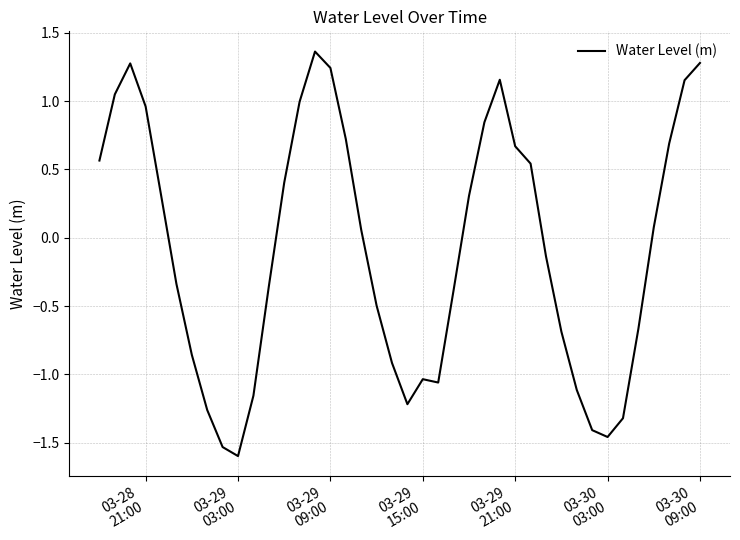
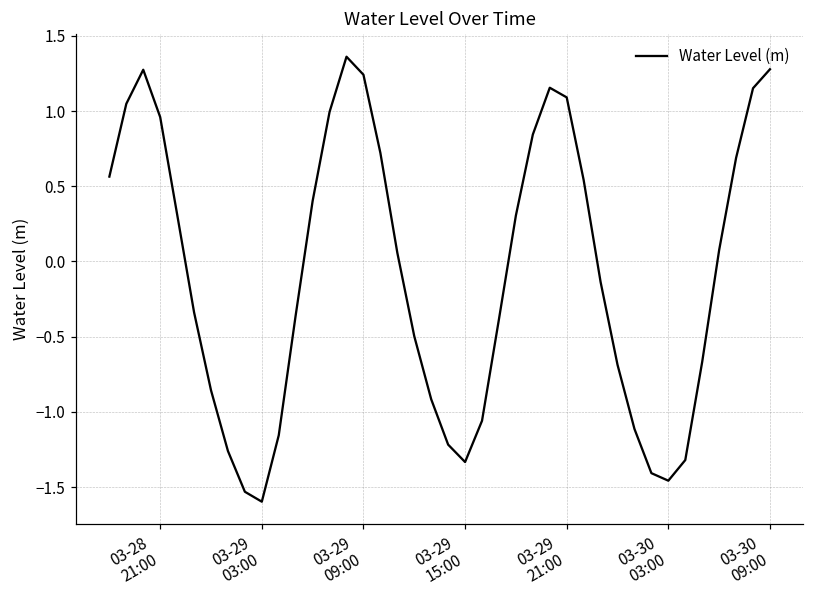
  {
    "03-28 21:00": 0.96,
    "03-29 03:00": -1.60,
    "03-29 09:00": 1.24,
-   "03-29 15:00": -1.03,
-   "03-29 21:00": 0.67,
+   "03-29 15:00": -1.33,
+   "03-29 21:00": 1.09,
    "03-30 03:00": -1.46,
    "03-30 09:00": 1.28
  }
